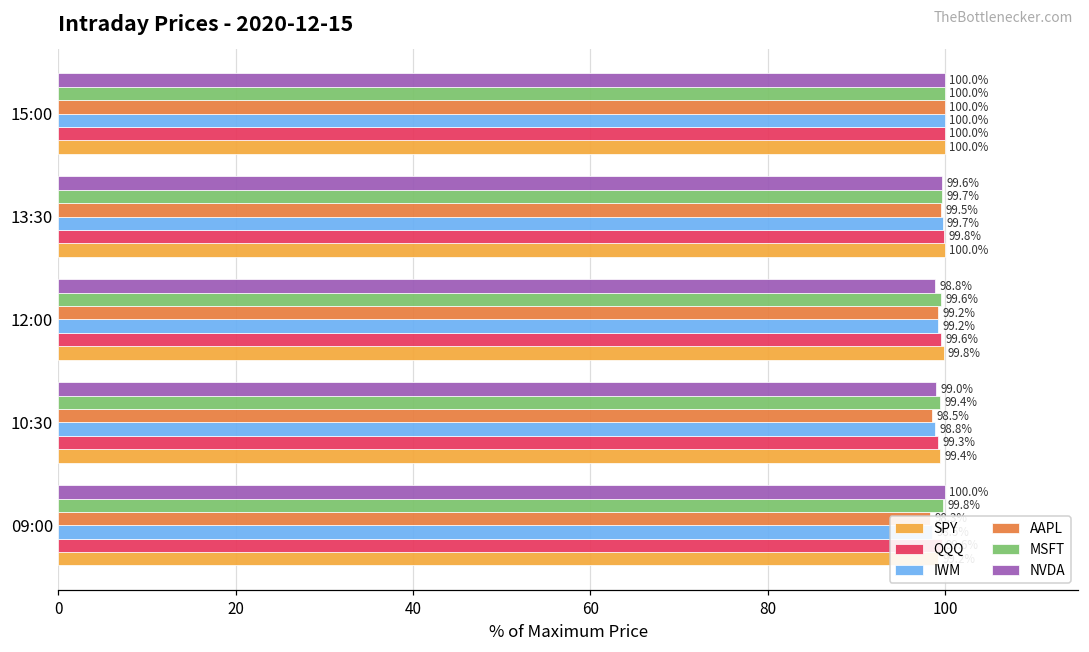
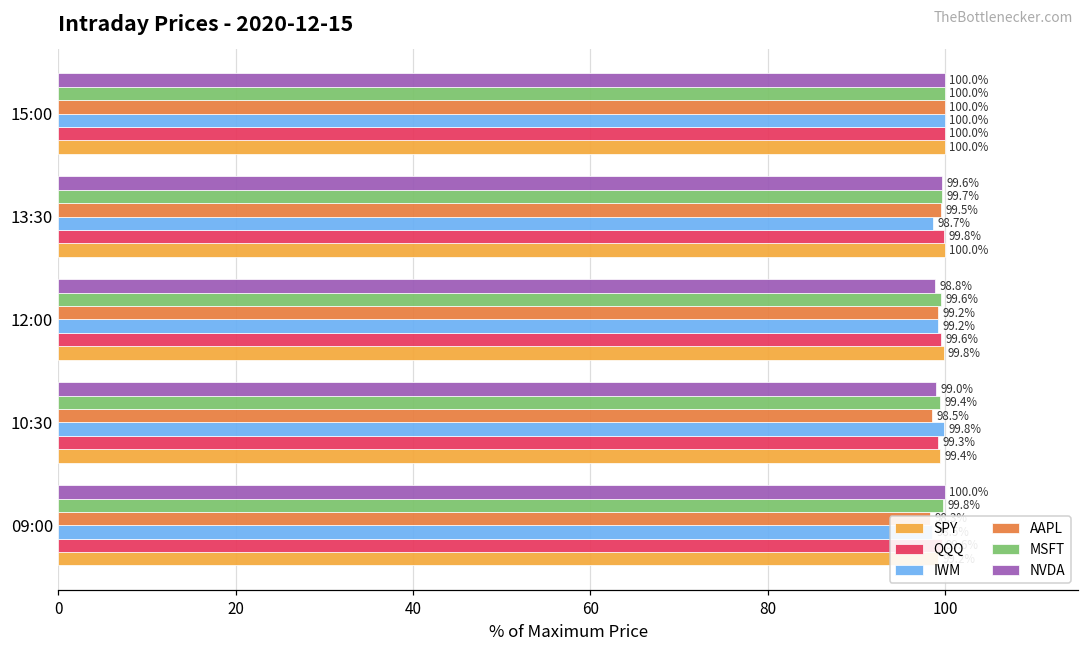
  {
    "QQQ": {
      "15:00": "100.0%",
      "13:30": "99.8%",
      "12:00": "99.6%",
      "10:30": "99.3%"
    },
    "IWM": {
      "15:00": "100.0%",
-     "13:30": "99.7%",
+     "13:30": "98.7%",
      "12:00": "99.2%",
-     "10:30": "98.8%"
+     "10:30": "99.8%"
    },
    "MSFT": {
      "15:00": "100.0%",
      "13:30": "99.7%",
      "12:00": "99.6%",
      "10:30": "99.4%",
      "09:00": "99.8%"
    },
    "NVDA": {
      "15:00": "100.0%",
      "13:30": "99.6%",
      "12:00": "98.8%",
      "10:30": "99.0%",
      "09:00": "100.0%"
    }
  }
